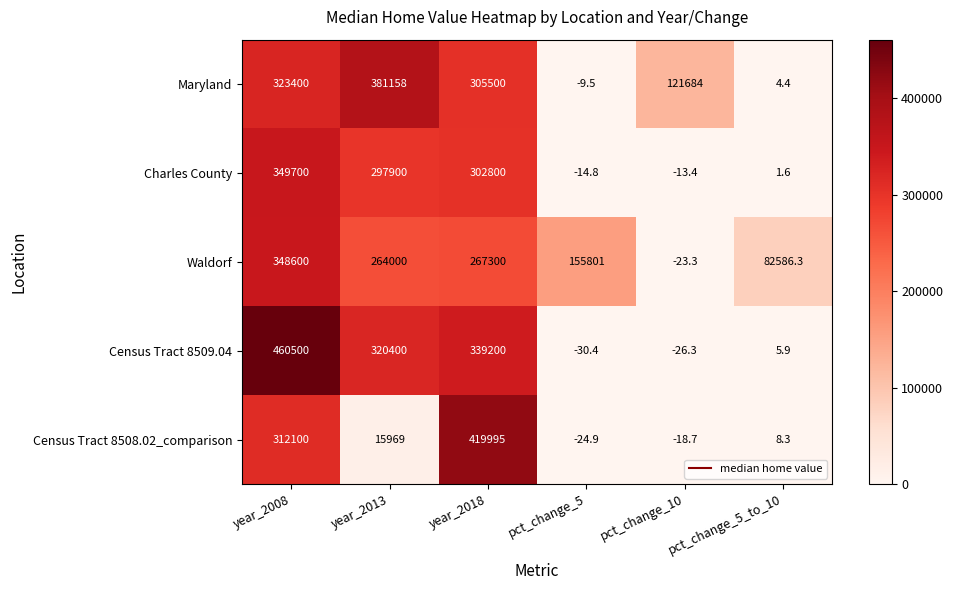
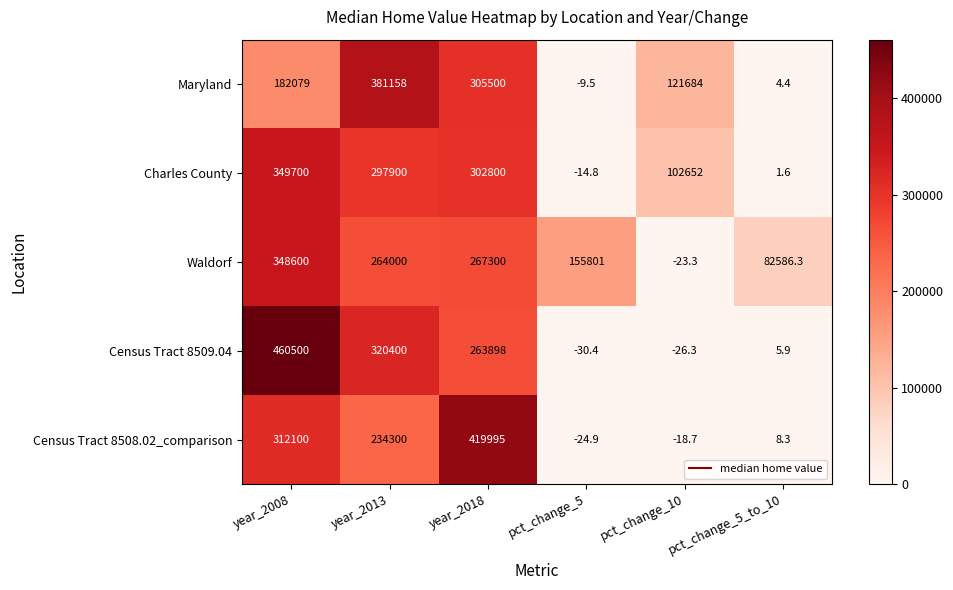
  {
    "Maryland": {
-     "year_2008": 323400,
+     "year_2008": 182079,
      "year_2013": 381158,
      "year_2018": 305500,
      "pct_change_5": -9.5,
      "pct_change_10": 121684,
      "pct_change_5_to_10": 4.4
    },
    "Charles County": {
      "year_2008": 349700,
      "year_2013": 297900,
      "year_2018": 302800,
      "pct_change_5": -14.8,
-     "pct_change_10": -13.4,
+     "pct_change_10": 102652,
      "pct_change_5_to_10": 1.6
    },
    "Waldorf": {
      "year_2008": 348600,
      "year_2013": 264000,
      "year_2018": 267300,
      "pct_change_5": 155801,
      "pct_change_10": -23.3,
      "pct_change_5_to_10": 82586.3
    },
    "Census Tract 8509.04": {
      "year_2008": 460500,
      "year_2013": 320400,
-     "year_2018": 339200,
+     "year_2018": 263898,
      "pct_change_5": -30.4,
      "pct_change_10": -26.3,
      "pct_change_5_to_10": 5.9
    },
    "Census Tract 8508.02_comparison": {
      "year_2008": 312100,
-     "year_2013": 15969,
+     "year_2013": 234300,
      "year_2018": 419995,
      "pct_change_5": -24.9,
      "pct_change_10": -18.7,
      "pct_change_5_to_10": 8.3
    }
  }
